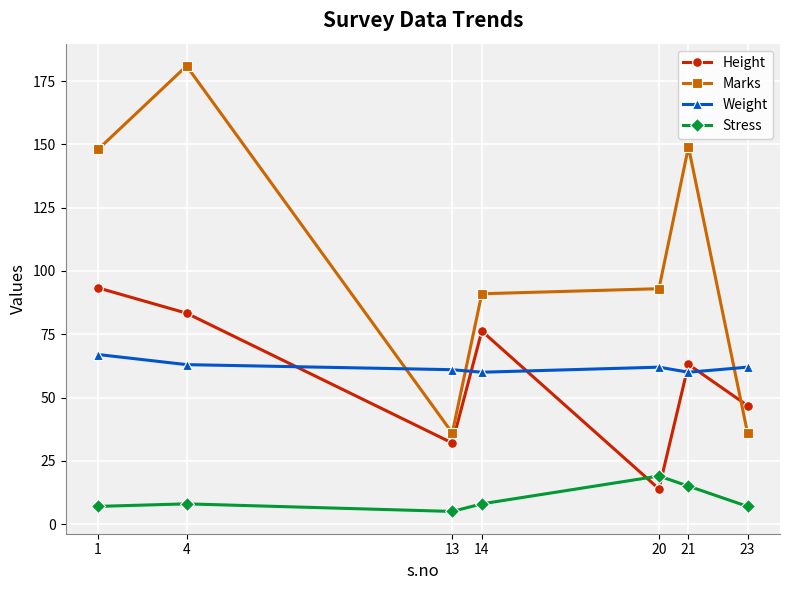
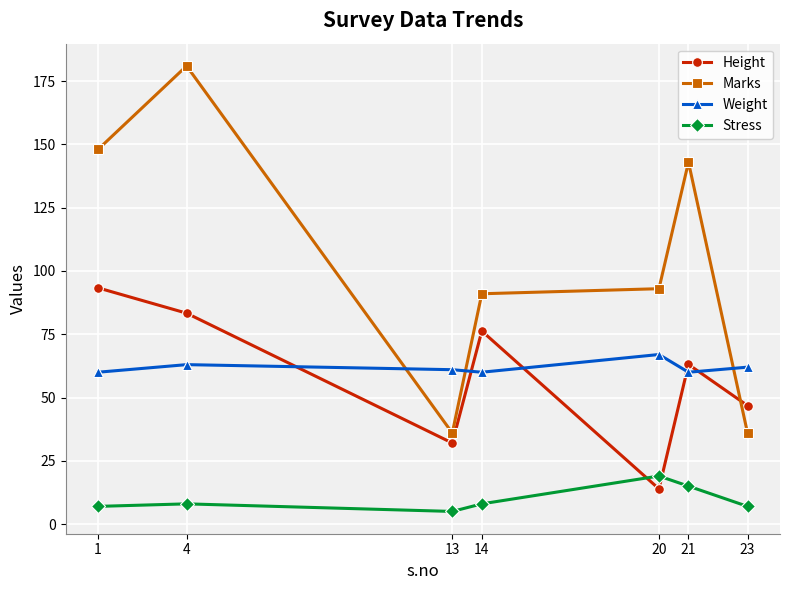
  {
    "Height": {
      "1": 93,
      "4": 83,
      "13": 32,
      "14": 76,
      "20": 14,
      "21": 63,
      "23": 47
    },
    "Marks": {
      "1": 148,
      "4": 181,
      "13": 36,
      "14": 91,
      "20": 93,
-     "21": 149,
+     "21": 143,
      "23": 36
    },
    "Weight": {
-     "1": 67,
+     "1": 60,
      "4": 63,
      "13": 61,
      "14": 60,
-     "20": 62,
+     "20": 67,
      "21": 60,
      "23": 62
    },
    "Stress": {
      "1": 7,
      "4": 8,
      "13": 5,
      "14": 8,
      "20": 19,
      "21": 15,
      "23": 7
    }
  }
